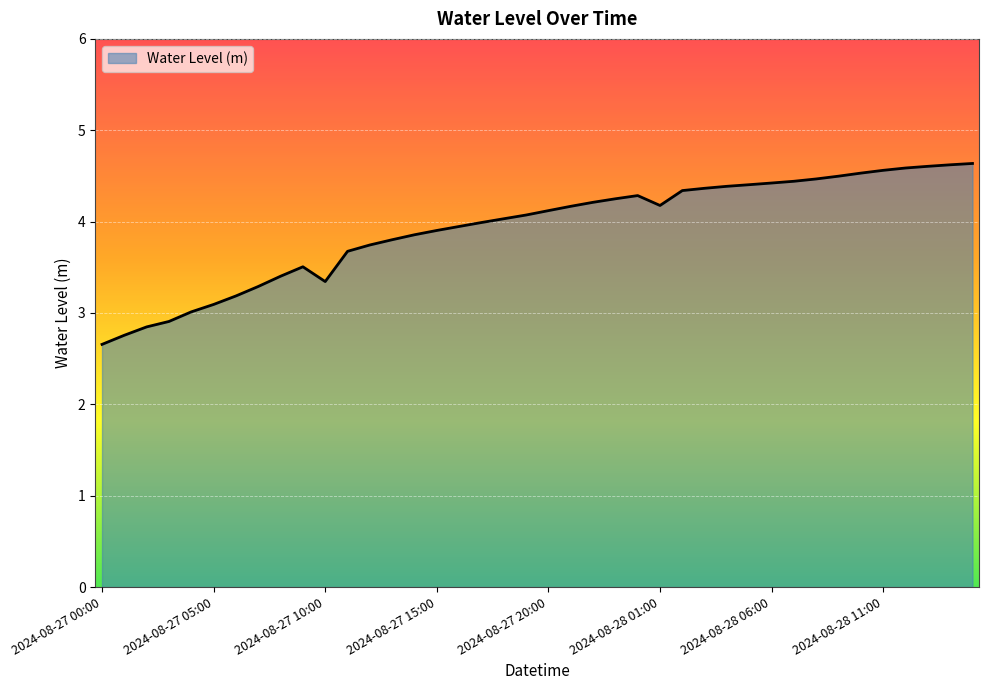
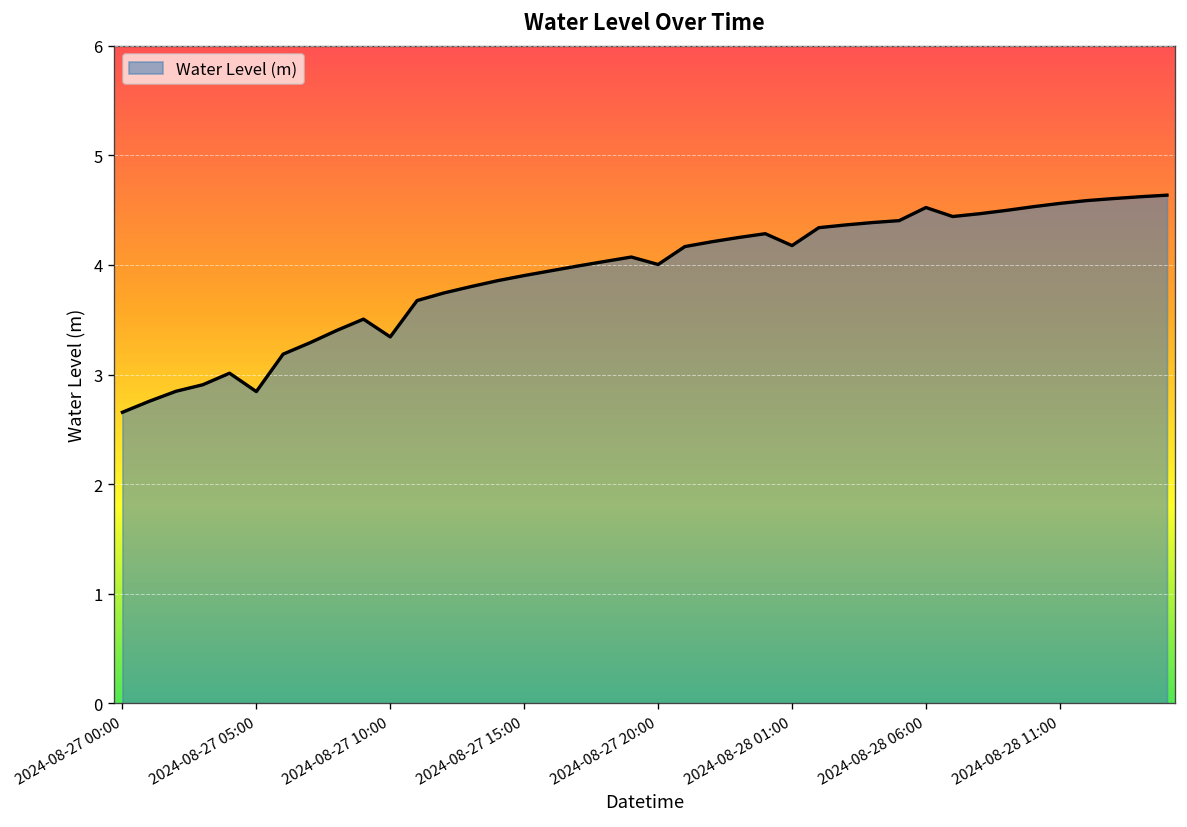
  {
    "2024-08-27 00:00": 2.7,
-   "2024-08-27 05:00": 3.1,
+   "2024-08-27 05:00": 2.8,
    "2024-08-27 10:00": 3.3,
    "2024-08-27 15:00": 3.9,
-   "2024-08-27 20:00": 4.1,
+   "2024-08-27 20:00": 4.0,
    "2024-08-28 01:00": 4.2,
-   "2024-08-28 06:00": 4.4,
+   "2024-08-28 06:00": 4.5,
    "2024-08-28 11:00": 4.6
  }
